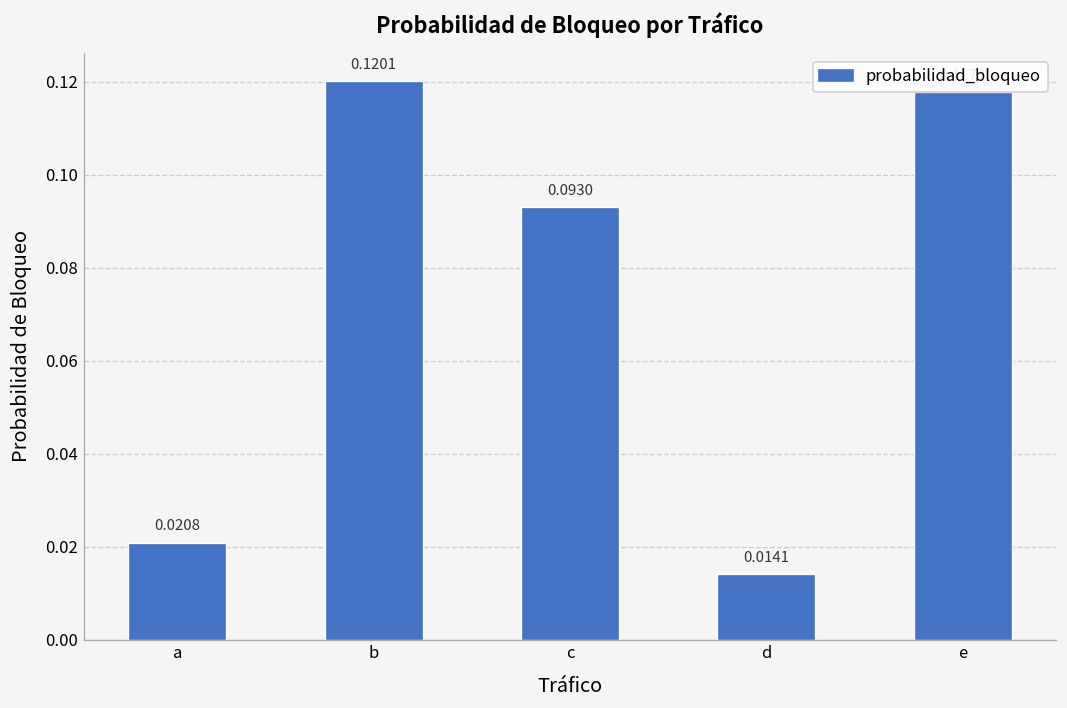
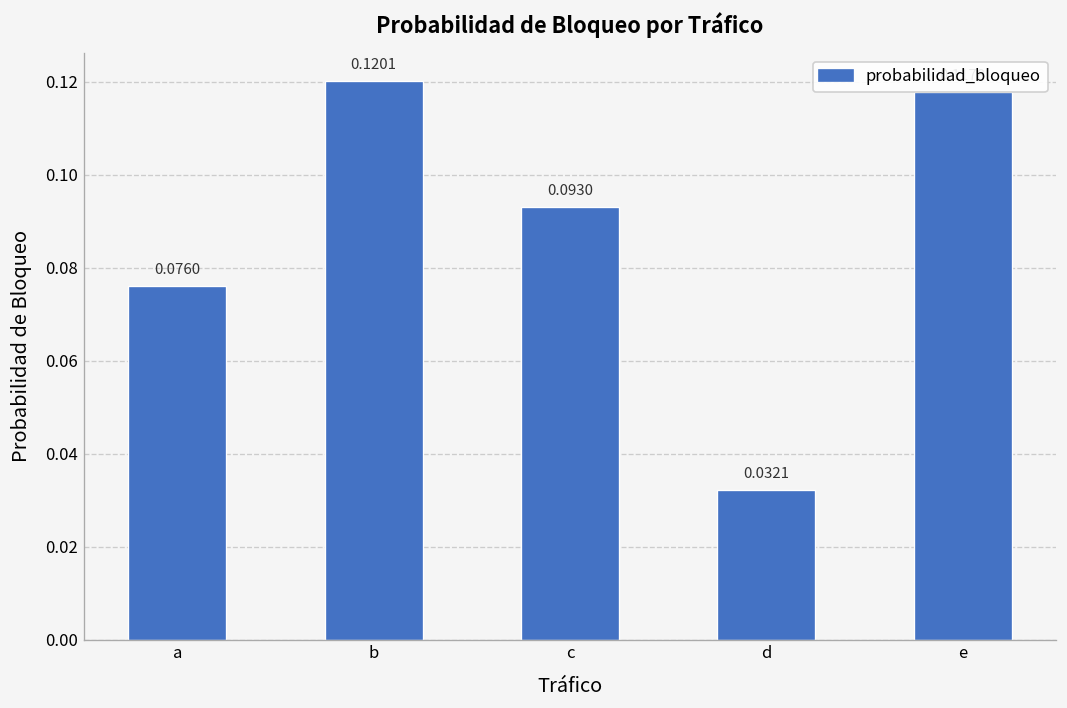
  {
-   "a": 0.0208,
+   "a": 0.0760,
    "b": 0.1201,
    "c": 0.0930,
-   "d": 0.0141
+   "d": 0.0321
  }
